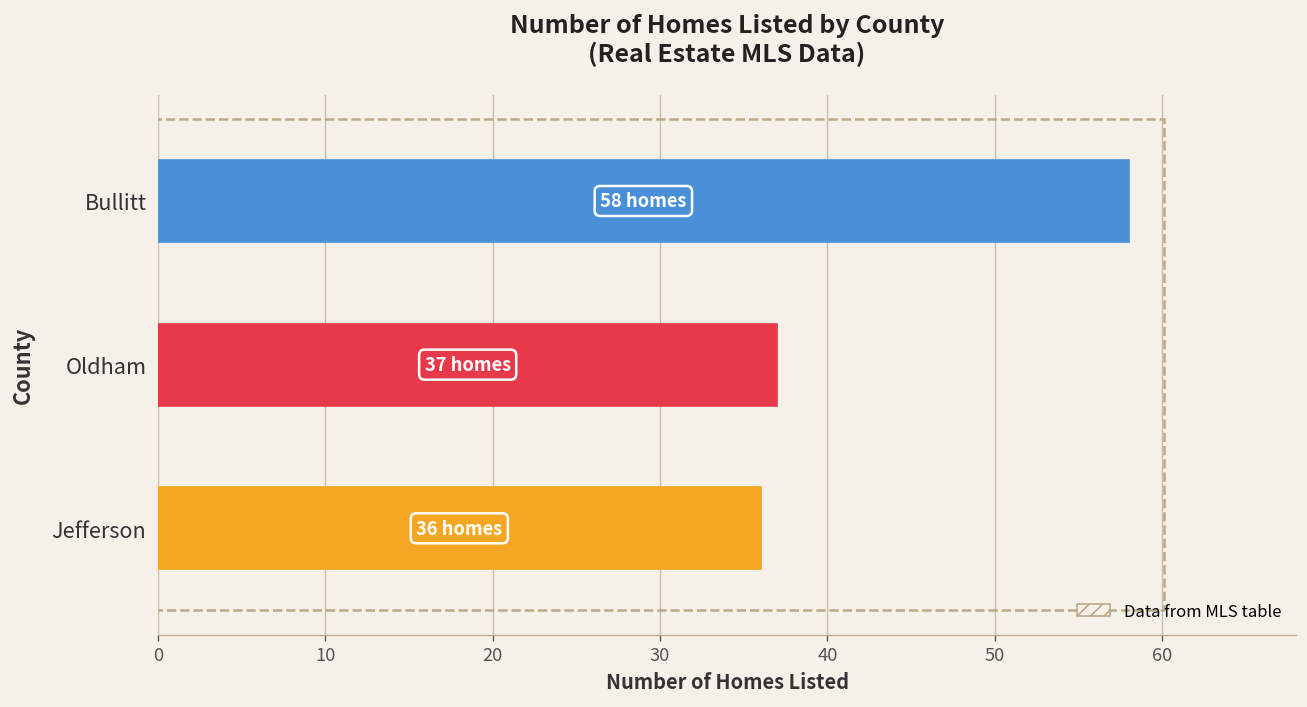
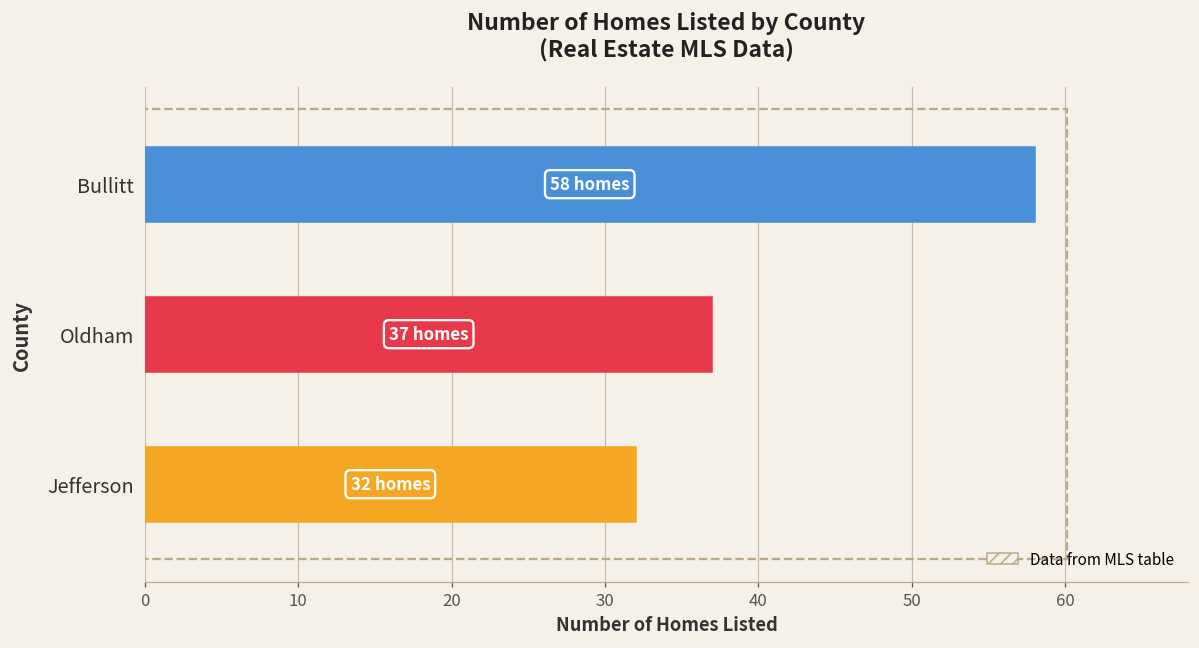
  {
-   "Jefferson": 36
+   "Jefferson": 32
  }
